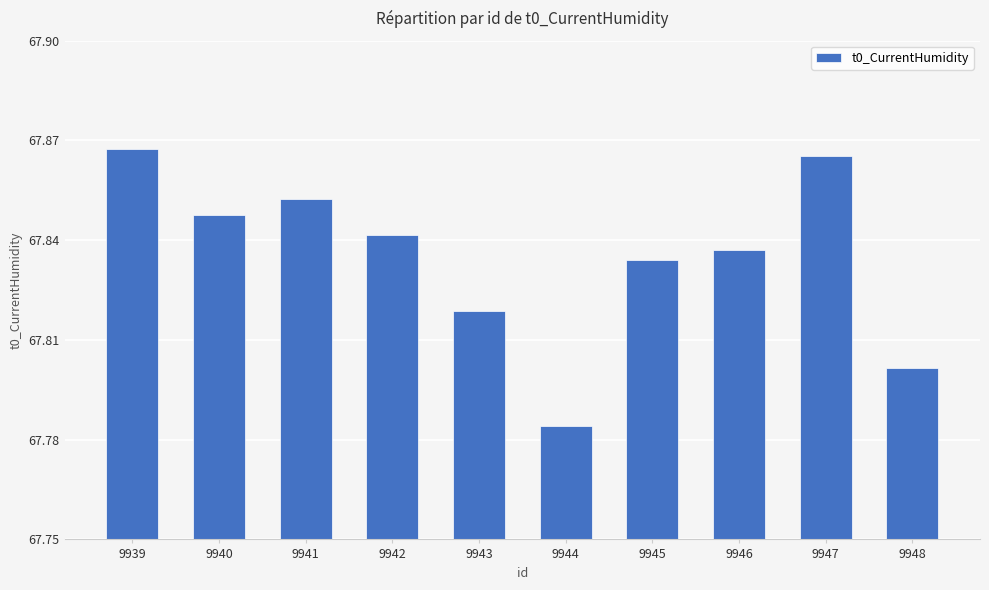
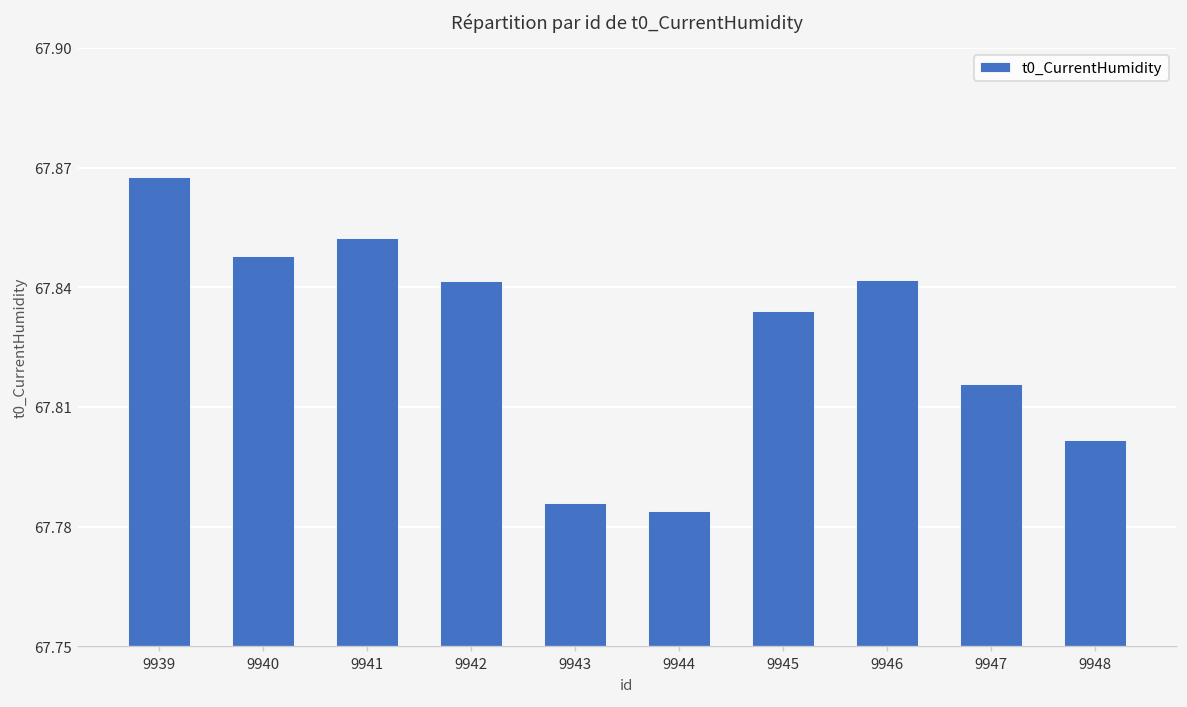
  {
    "9939": 67.868,
    "9940": 67.848,
    "9941": 67.852,
    "9942": 67.842,
-   "9943": 67.819,
+   "9943": 67.786,
    "9944": 67.784,
    "9945": 67.834,
-   "9946": 67.837,
-   "9947": 67.865,
+   "9946": 67.842,
+   "9947": 67.816,
    "9948": 67.802
  }
